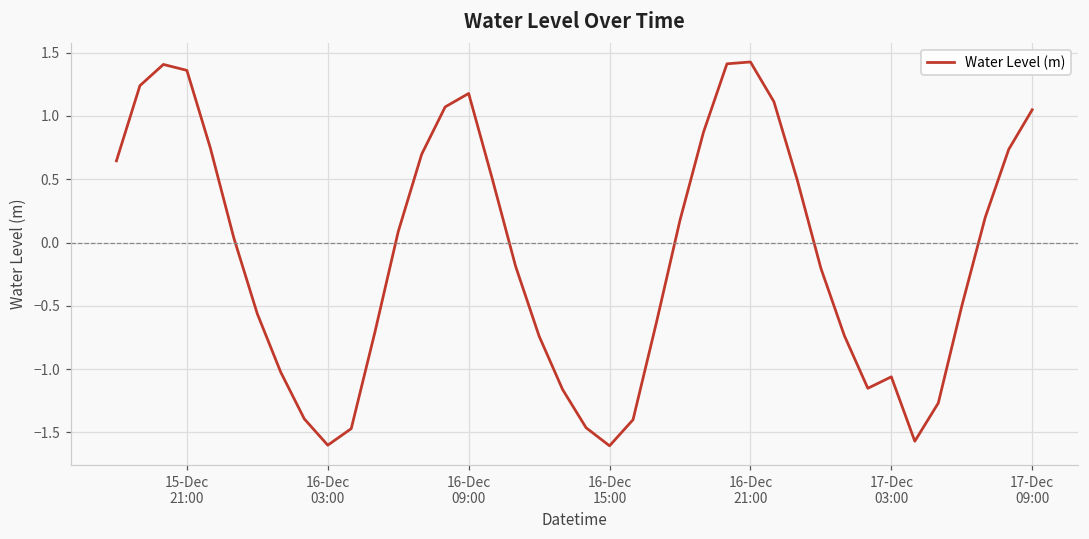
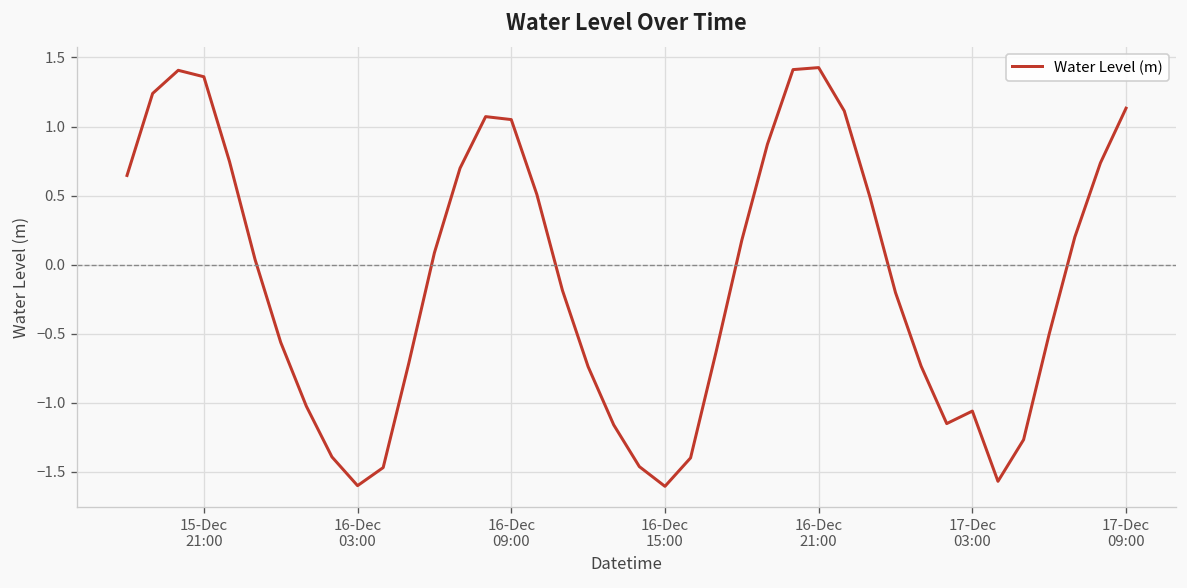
  {
    "15-Dec 21:00": 1.36,
    "16-Dec 03:00": -1.60,
-   "16-Dec 09:00": 1.18,
+   "16-Dec 09:00": 1.05,
    "16-Dec 15:00": -1.61,
    "16-Dec 21:00": 1.43,
    "17-Dec 03:00": -1.06,
-   "17-Dec 09:00": 1.05
+   "17-Dec 09:00": 1.13
  }
